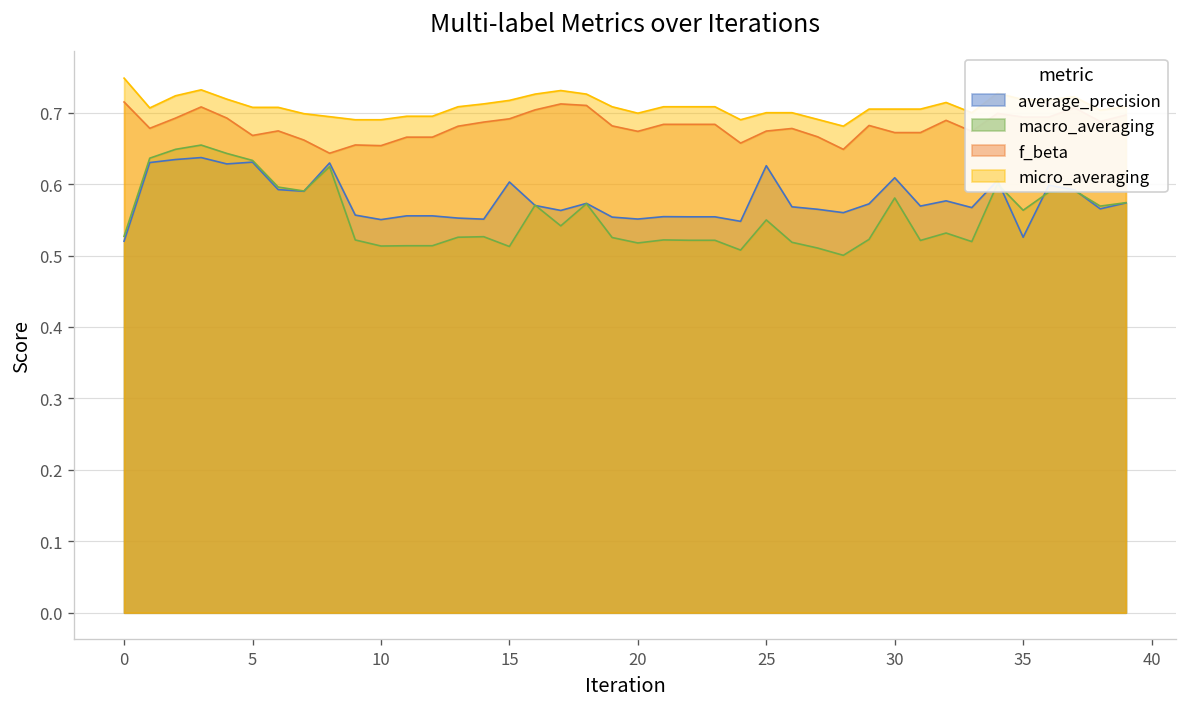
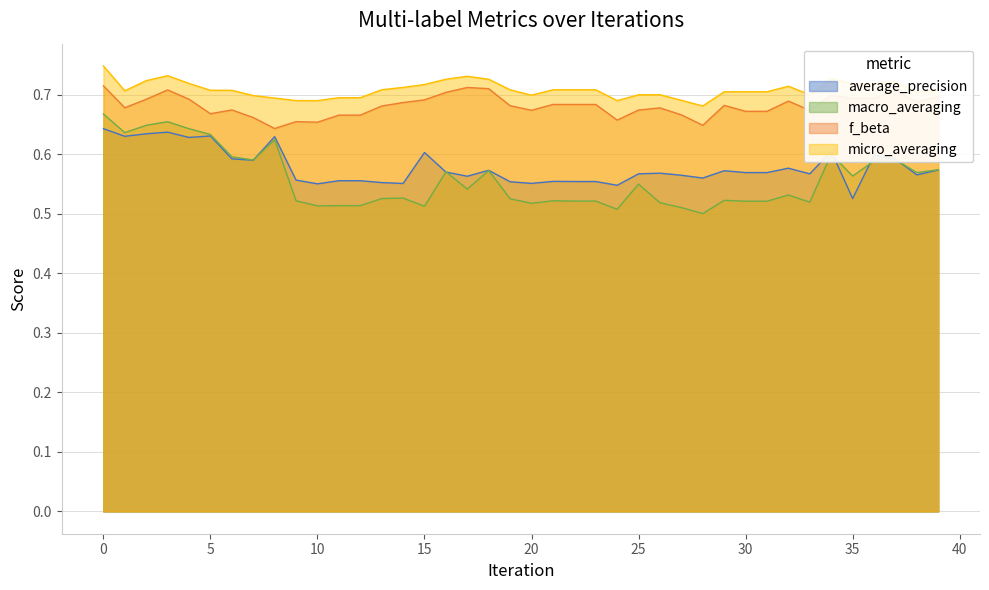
  {
    "average_precision": {
-     "0": 0.52,
+     "0": 0.64,
      "10": 0.55,
      "15": 0.60,
      "20": 0.55,
-     "25": 0.63,
-     "30": 0.61,
+     "25": 0.57,
+     "30": 0.57,
      "35": 0.53
    },
    "macro_averaging": {
-     "0": 0.53,
+     "0": 0.67,
      "10": 0.51,
      "15": 0.51,
      "20": 0.52,
      "25": 0.55,
-     "30": 0.58,
+     "30": 0.52,
      "35": 0.56
    }
  }
